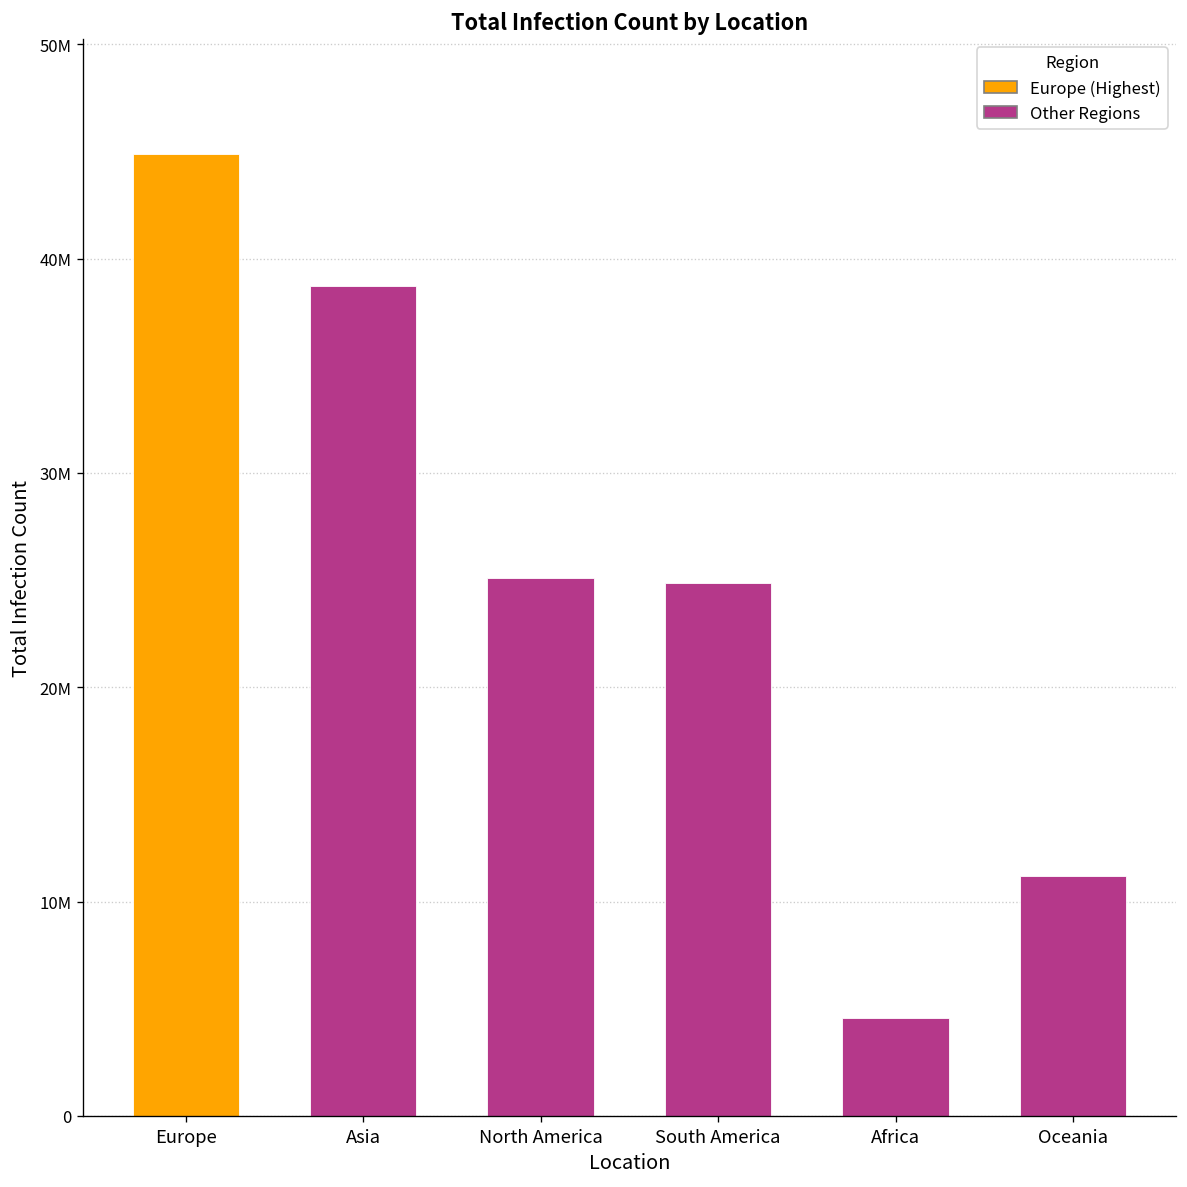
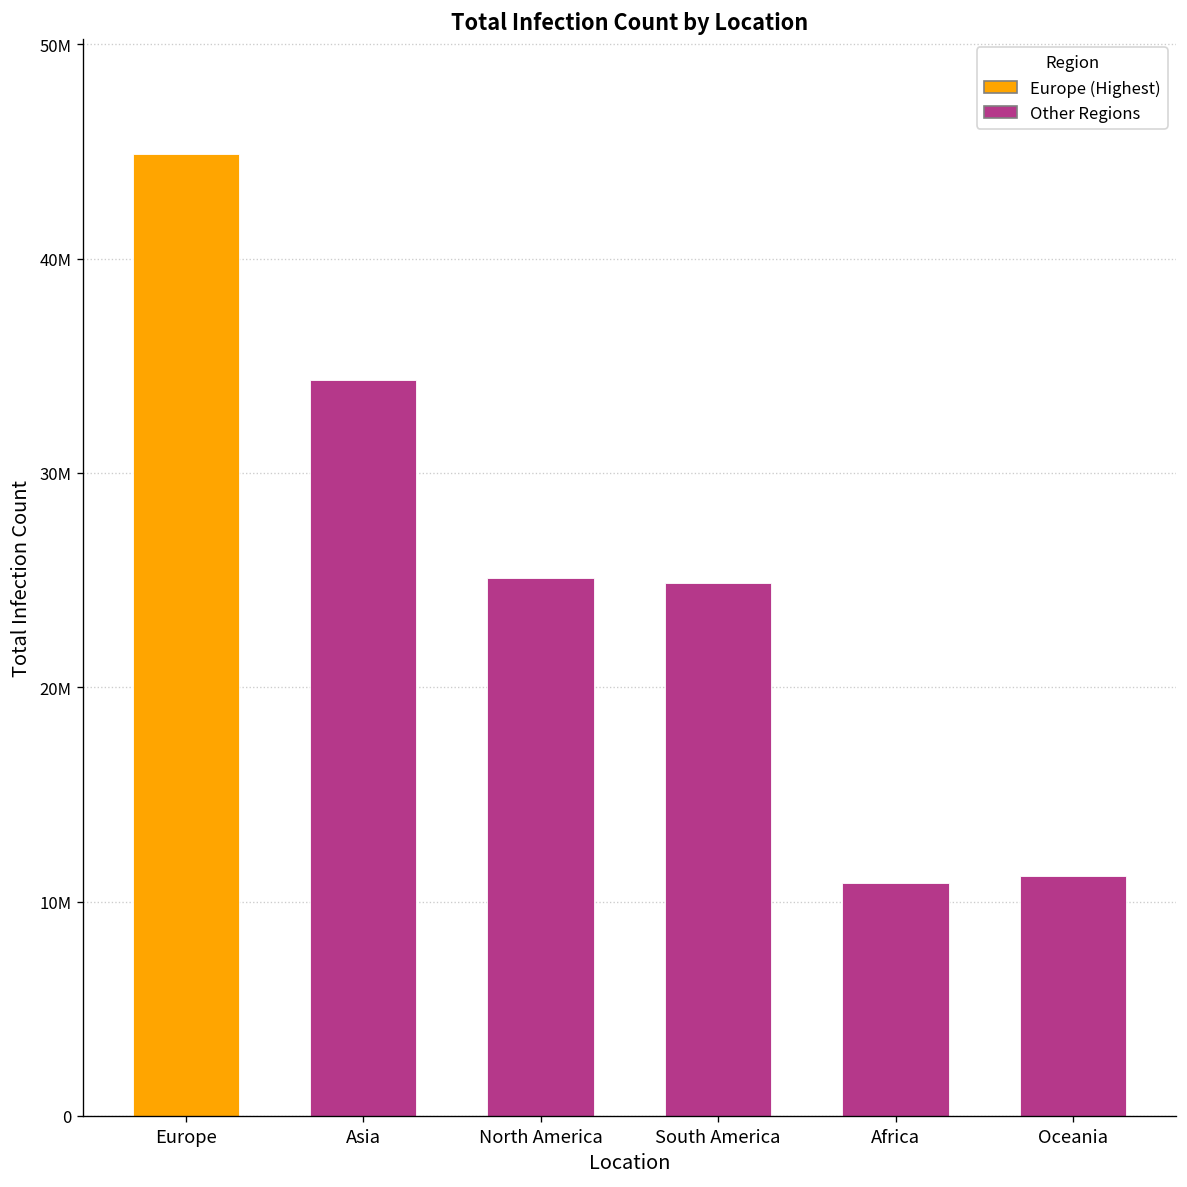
  {
    "Europe": 44900000,
-   "Asia": 38700000,
+   "Asia": 34400000,
    "North America": 25100000,
    "South America": 24900000,
-   "Africa": 4600000,
+   "Africa": 10900000,
    "Oceania": 11200000
  }
